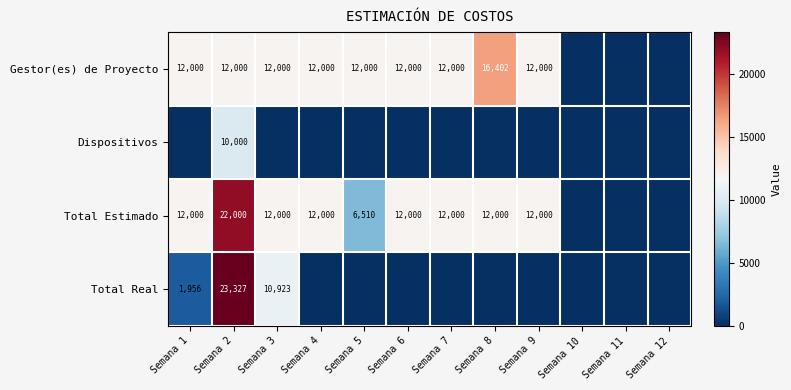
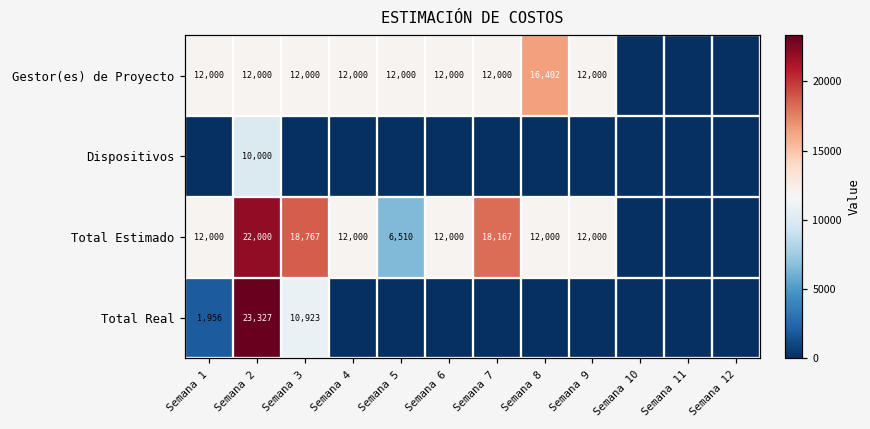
  {
    "Gestor(es) de Proyecto": {
      "Semana 1": "12,000",
      "Semana 2": "12,000",
      "Semana 3": "12,000",
      "Semana 4": "12,000",
      "Semana 5": "12,000",
      "Semana 6": "12,000",
      "Semana 7": "12,000",
      "Semana 8": "16,402",
      "Semana 9": "12,000"
    },
    "Dispositivos": {
      "Semana 2": "10,000"
    },
    "Total Estimado": {
      "Semana 1": "12,000",
      "Semana 2": "22,000",
-     "Semana 3": "12,000",
+     "Semana 3": "18,767",
      "Semana 4": "12,000",
      "Semana 5": "6,510",
      "Semana 6": "12,000",
-     "Semana 7": "12,000",
+     "Semana 7": "18,167",
      "Semana 8": "12,000",
      "Semana 9": "12,000"
    },
    "Total Real": {
      "Semana 1": "1,956",
      "Semana 2": "23,327",
      "Semana 3": "10,923"
    }
  }
